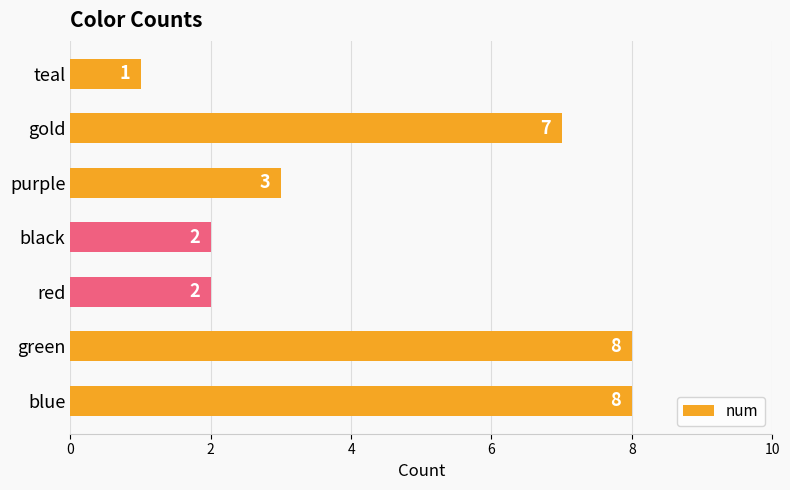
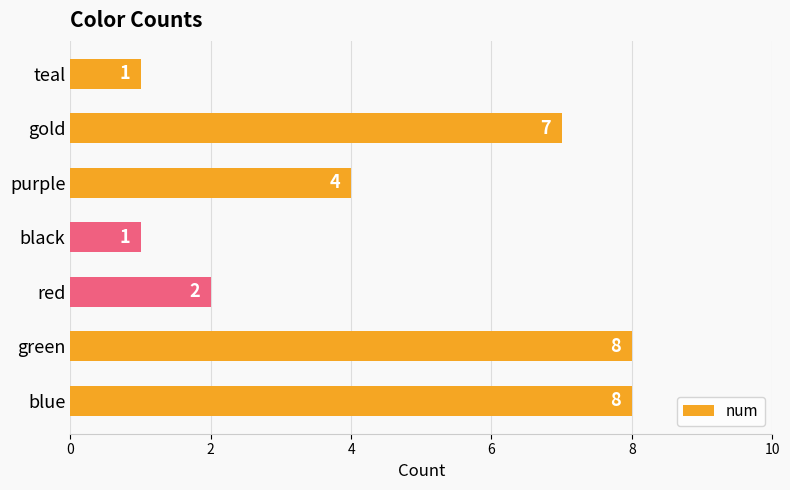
  {
    "teal": 1,
    "gold": 7,
-   "purple": 3,
-   "black": 2,
+   "purple": 4,
+   "black": 1,
    "red": 2,
    "green": 8,
    "blue": 8
  }
